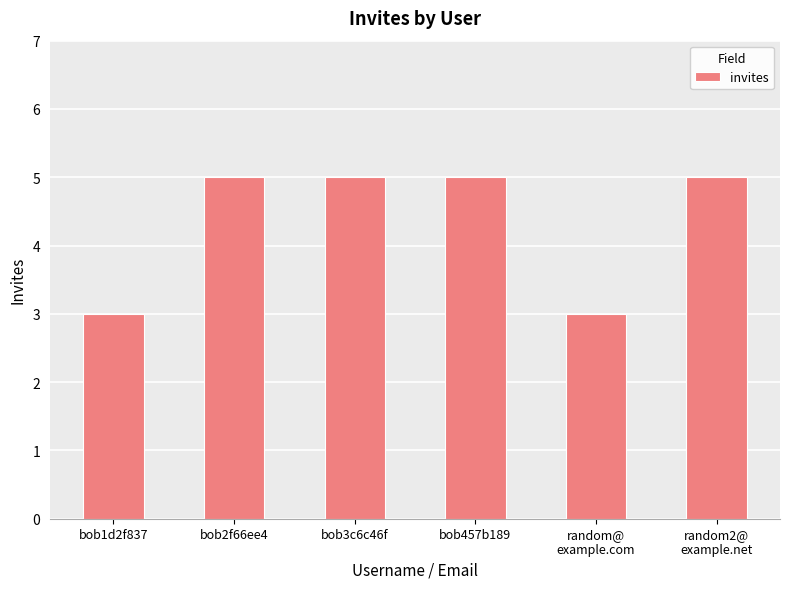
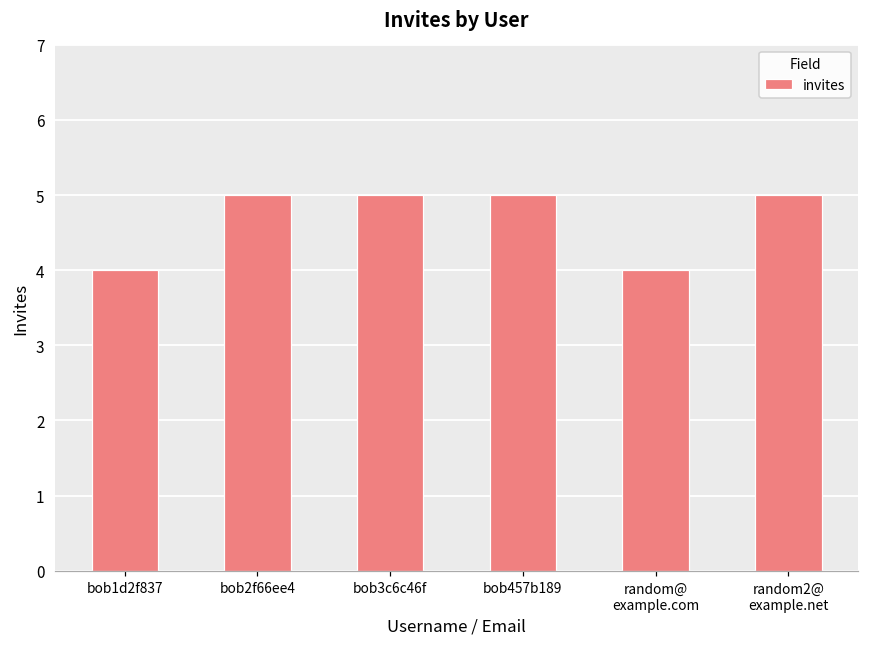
  {
-   "bob1d2f837": 3,
+   "bob1d2f837": 4,
    "bob2f66ee4": 5,
    "bob3c6c46f": 5,
    "bob457b189": 5,
-   "random@ example.com": 3,
+   "random@ example.com": 4,
    "random2@ example.net": 5
  }
